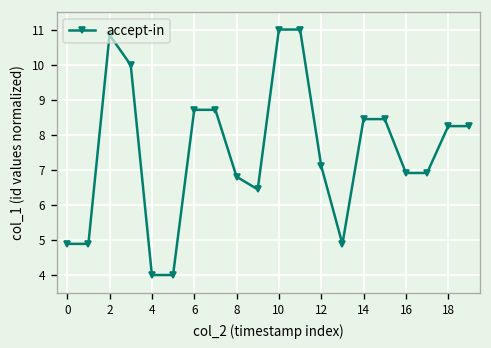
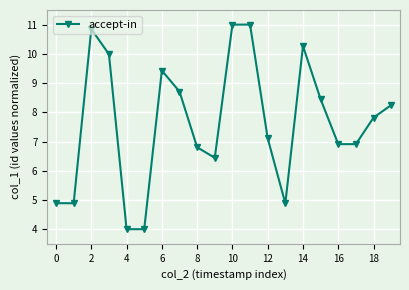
  {
    "0": 4.9,
    "4": 4.0,
-   "6": 8.7,
+   "6": 9.4,
    "8": 6.8,
    "10": 11.0,
    "12": 7.1,
-   "14": 8.4,
+   "14": 10.3,
    "16": 6.9,
-   "18": 8.2
+   "18": 7.8
  }
